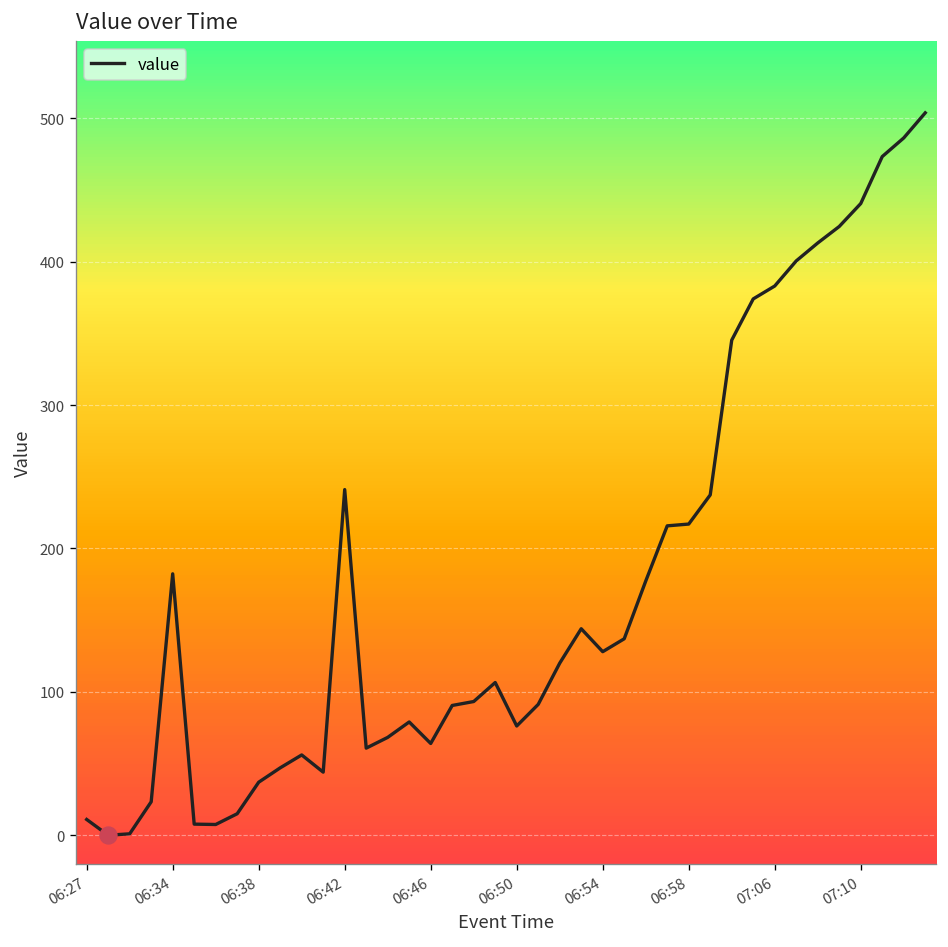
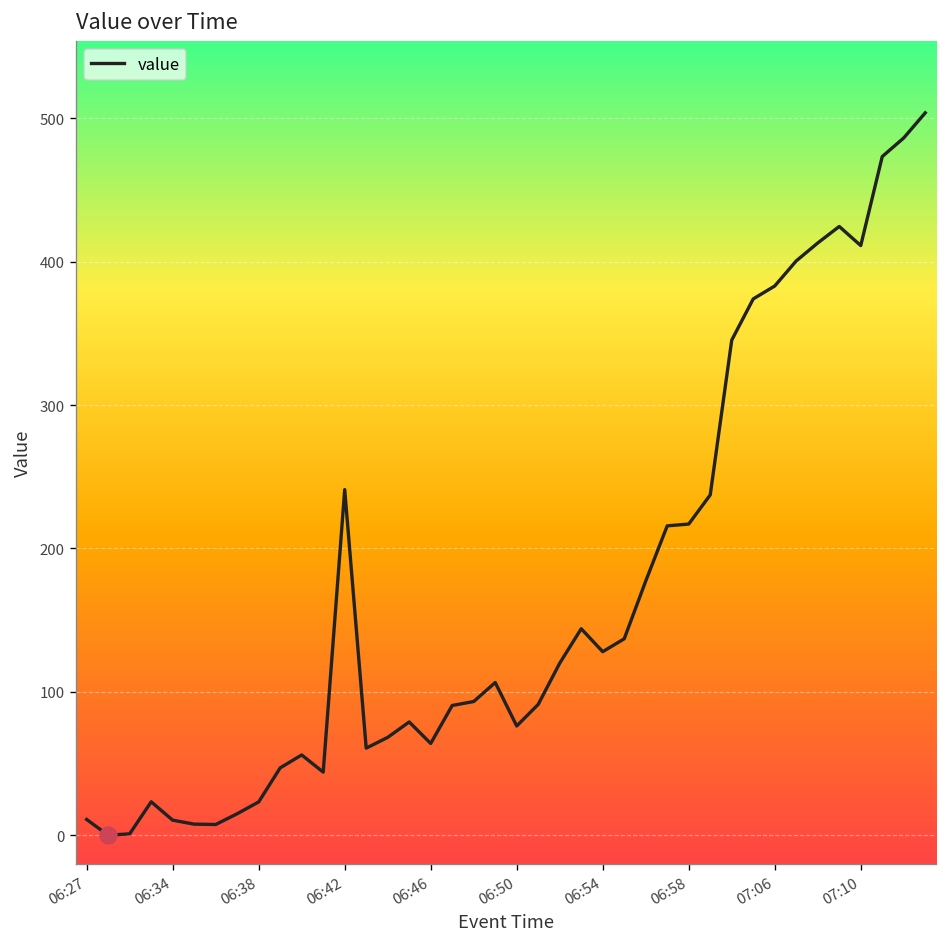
  {
    "value": {
      "06:27": 11,
-     "06:34": 182,
-     "06:38": 37,
+     "06:34": 11,
+     "06:38": 23,
      "06:42": 241,
      "06:46": 64,
      "06:50": 76,
      "06:54": 128,
      "06:58": 217,
      "07:06": 383,
-     "07:10": 441
+     "07:10": 411
    }
  }
